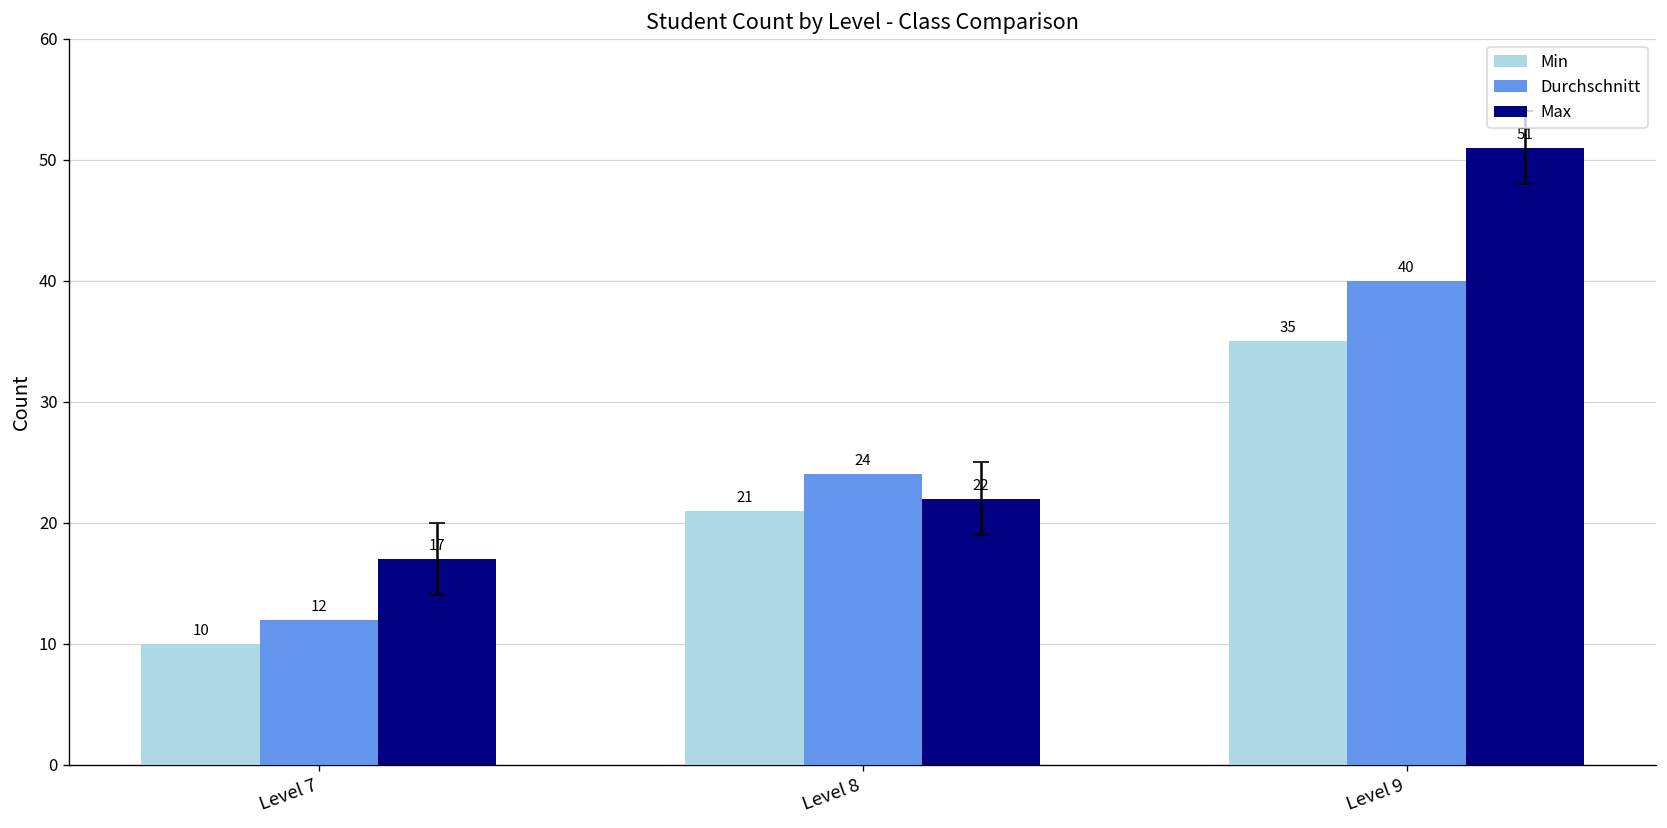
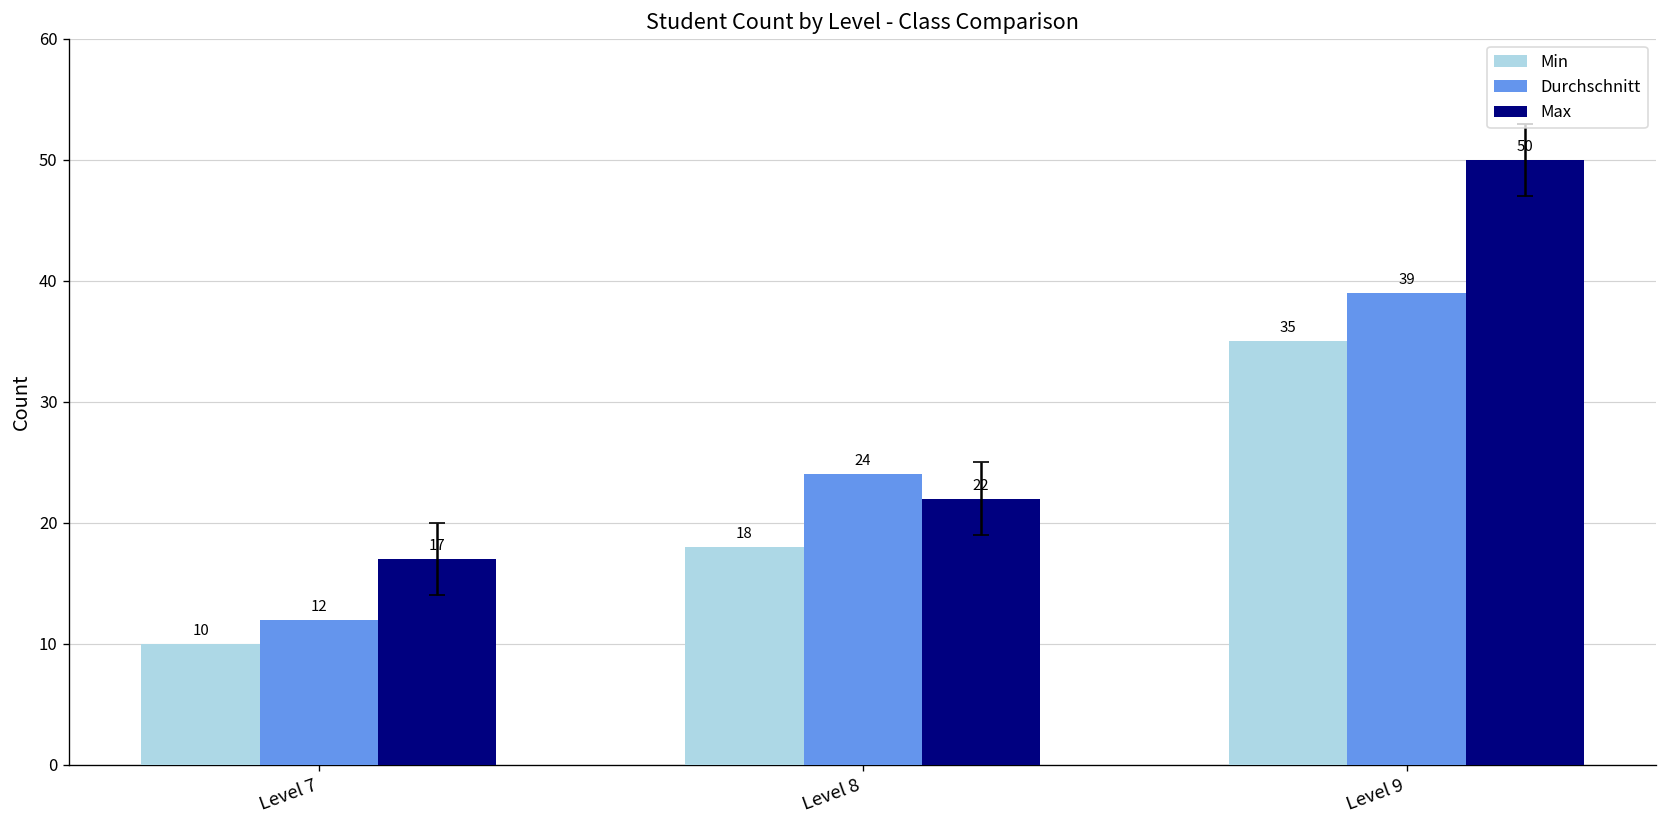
  {
    "Min": {
      "Level 7": 10,
-     "Level 8": 21,
+     "Level 8": 18,
      "Level 9": 35
    },
    "Durchschnitt": {
      "Level 7": 12,
      "Level 8": 24,
-     "Level 9": 40
+     "Level 9": 39
    },
    "Max": {
      "Level 7": 17,
      "Level 8": 22,
-     "Level 9": 51
+     "Level 9": 50
    }
  }
